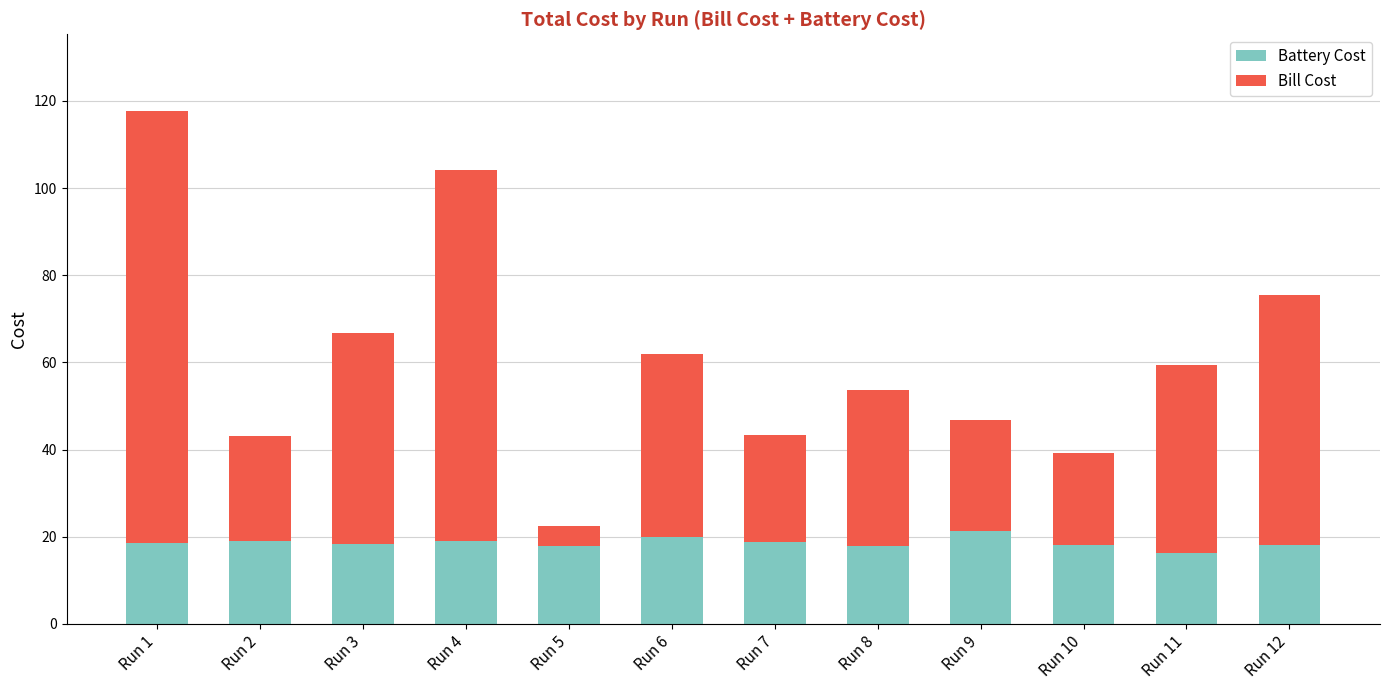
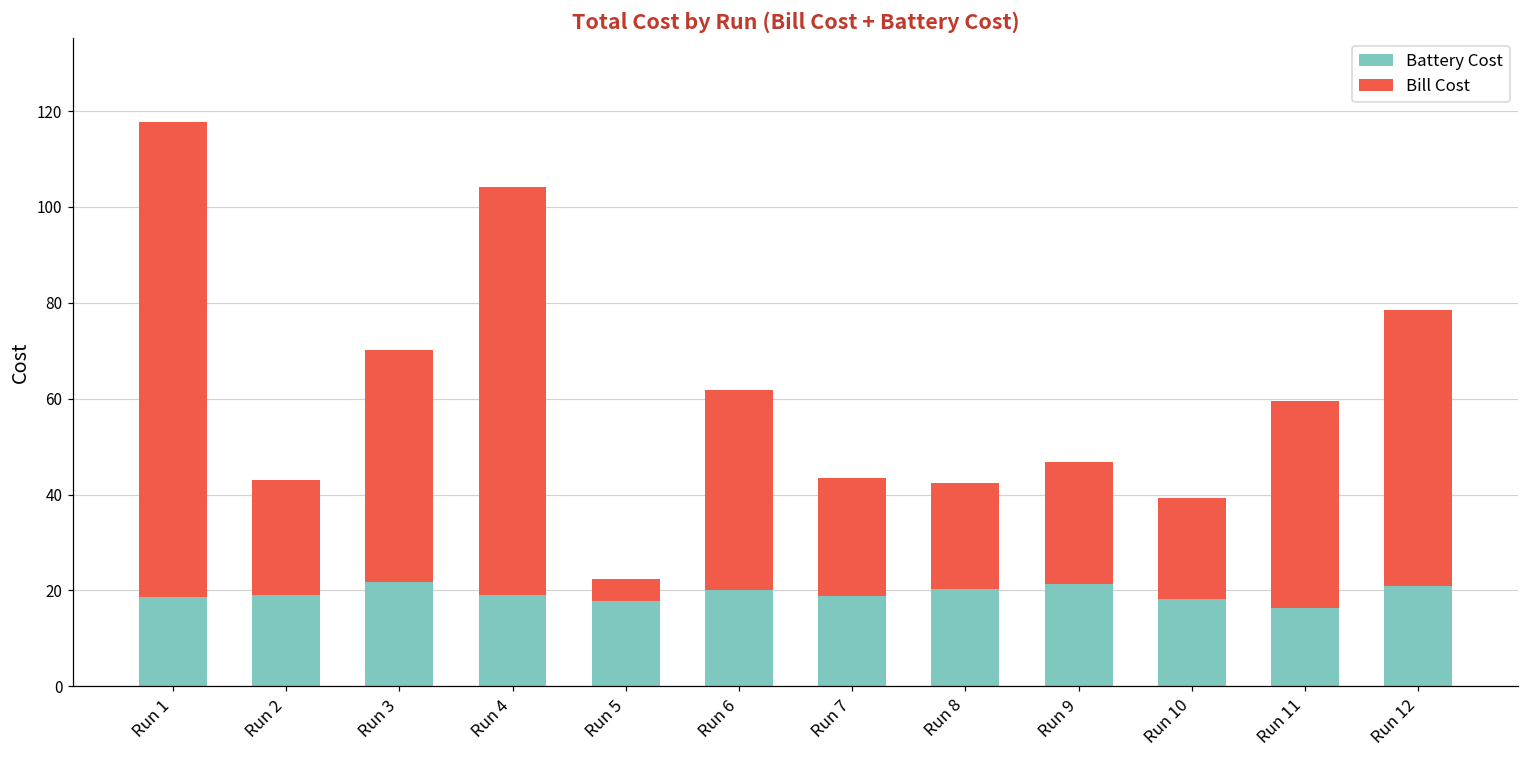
  {
    "Battery Cost": {
      "Run 1": 19,
      "Run 2": 19,
-     "Run 3": 18,
+     "Run 3": 22,
      "Run 4": 19,
      "Run 5": 18,
      "Run 6": 20,
      "Run 7": 19,
-     "Run 8": 18,
+     "Run 8": 20,
      "Run 9": 21,
      "Run 10": 18,
      "Run 11": 16,
-     "Run 12": 18
+     "Run 12": 21
    },
    "Bill Cost": {
      "Run 1": 99,
      "Run 2": 24,
      "Run 3": 48,
      "Run 4": 85,
      "Run 5": 5,
      "Run 6": 42,
      "Run 7": 25,
-     "Run 8": 36,
+     "Run 8": 22,
      "Run 9": 26,
      "Run 10": 21,
      "Run 11": 43,
      "Run 12": 57
    }
  }
